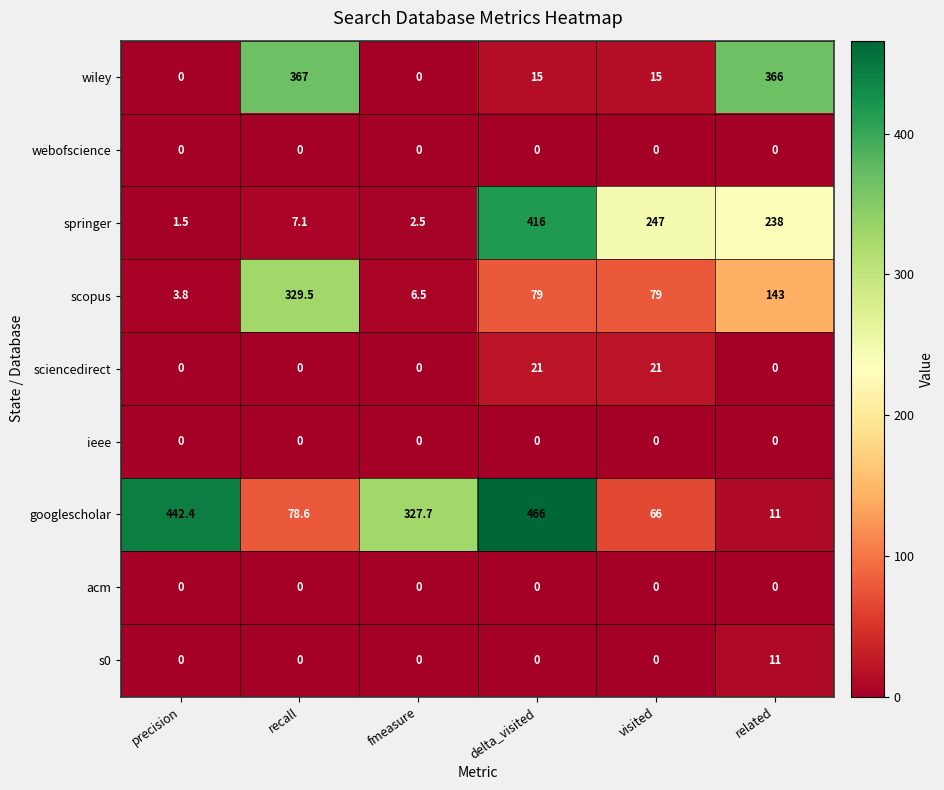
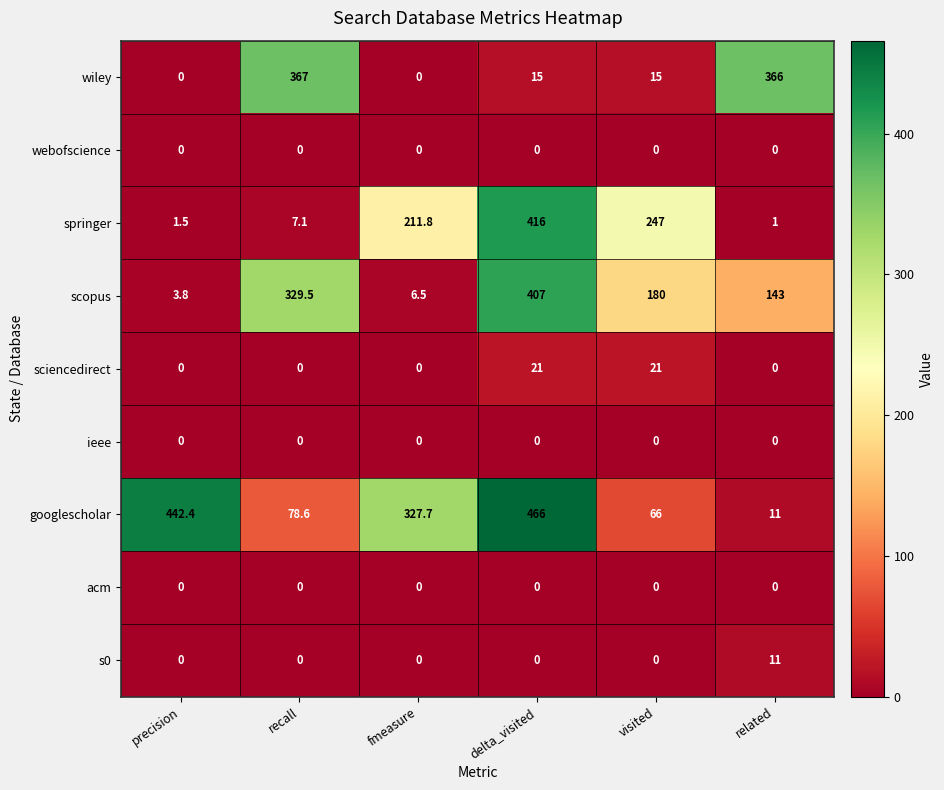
  {
    "wiley": {
      "precision": 0,
      "recall": 367,
      "fmeasure": 0,
      "delta_visited": 15,
      "visited": 15,
      "related": 366
    },
    "webofscience": {
      "precision": 0,
      "recall": 0,
      "fmeasure": 0,
      "delta_visited": 0,
      "visited": 0,
      "related": 0
    },
    "springer": {
      "precision": 1.5,
      "recall": 7.1,
-     "fmeasure": 2.5,
+     "fmeasure": 211.8,
      "delta_visited": 416,
      "visited": 247,
-     "related": 238
+     "related": 1
    },
    "scopus": {
      "precision": 3.8,
      "recall": 329.5,
      "fmeasure": 6.5,
-     "delta_visited": 79,
-     "visited": 79,
+     "delta_visited": 407,
+     "visited": 180,
      "related": 143
    },
    "sciencedirect": {
      "precision": 0,
      "recall": 0,
      "fmeasure": 0,
      "delta_visited": 21,
      "visited": 21,
      "related": 0
    },
    "ieee": {
      "precision": 0,
      "recall": 0,
      "fmeasure": 0,
      "delta_visited": 0,
      "visited": 0,
      "related": 0
    },
    "googlescholar": {
      "precision": 442.4,
      "recall": 78.6,
      "fmeasure": 327.7,
      "delta_visited": 466,
      "visited": 66,
      "related": 11
    },
    "acm": {
      "precision": 0,
      "recall": 0,
      "fmeasure": 0,
      "delta_visited": 0,
      "visited": 0,
      "related": 0
    },
    "s0": {
      "precision": 0,
      "recall": 0,
      "fmeasure": 0,
      "delta_visited": 0,
      "visited": 0,
      "related": 11
    }
  }
